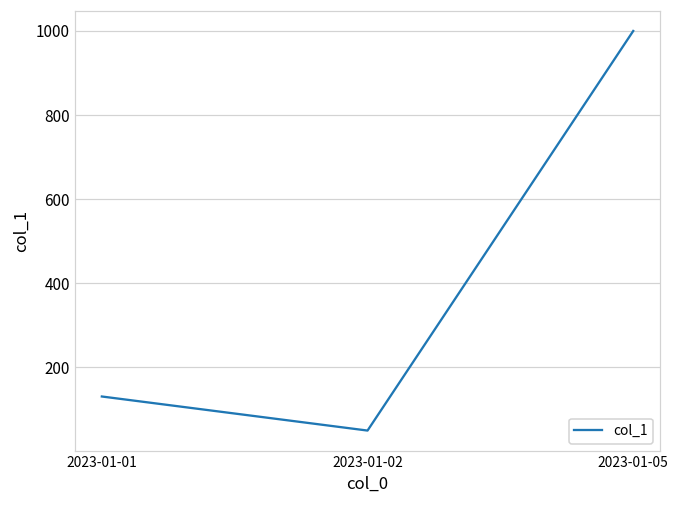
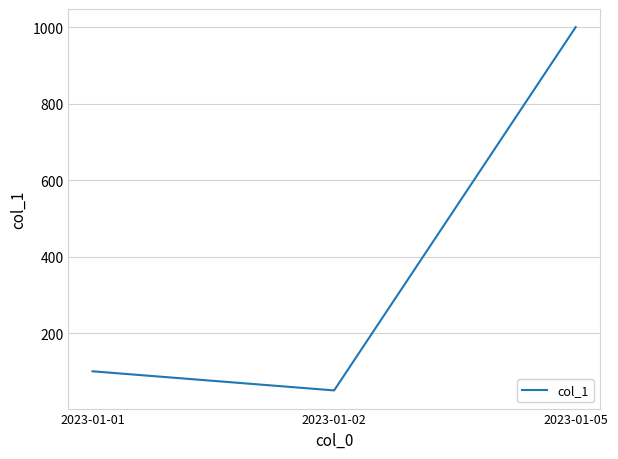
  {
-   "2023-01-01": 130,
+   "2023-01-01": 100,
    "2023-01-02": 50,
    "2023-01-05": 1000
  }
